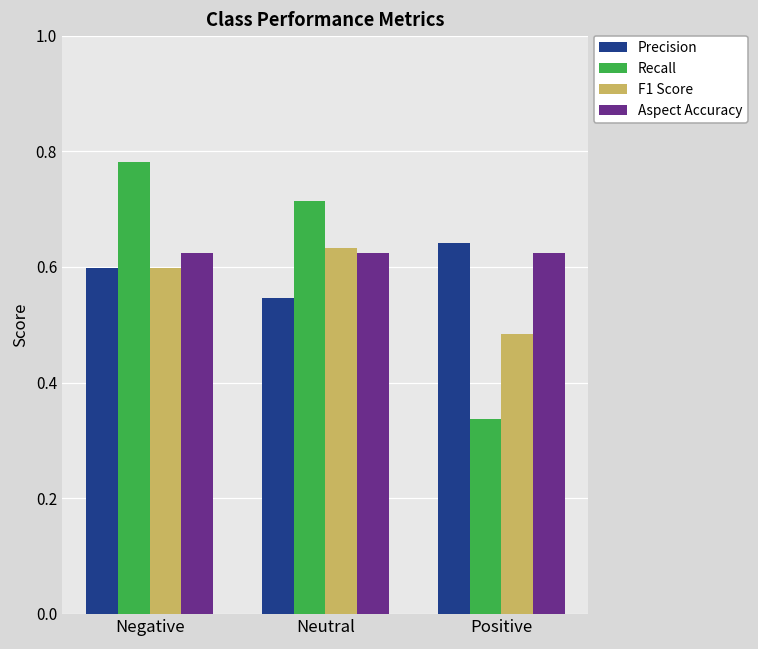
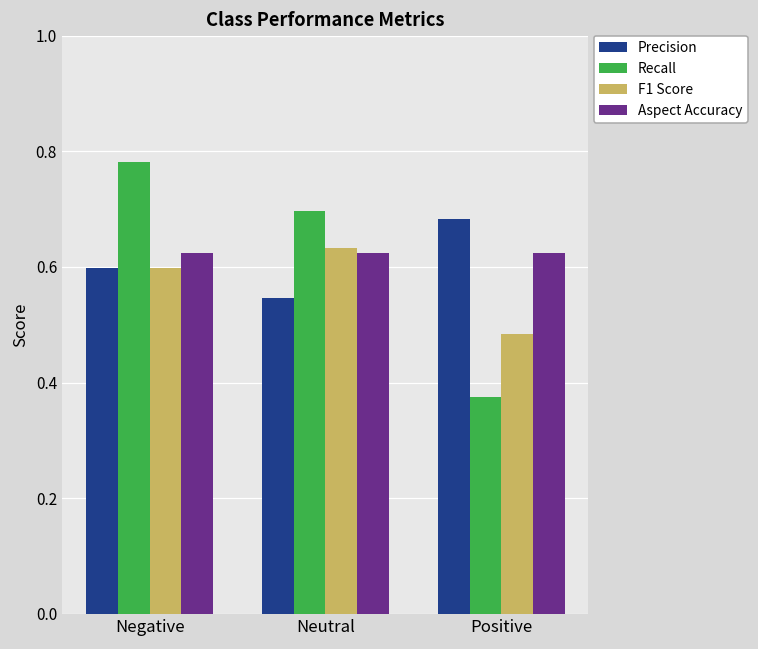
  {
    "Precision": {
      "Negative": 0.60,
      "Neutral": 0.55,
-     "Positive": 0.64
+     "Positive": 0.68
    },
    "Recall": {
      "Negative": 0.78,
-     "Neutral": 0.71,
-     "Positive": 0.34
+     "Neutral": 0.70,
+     "Positive": 0.38
    },
    "F1 Score": {
      "Negative": 0.60,
      "Neutral": 0.63,
      "Positive": 0.48
    },
    "Aspect Accuracy": {
      "Negative": 0.62,
      "Neutral": 0.62,
      "Positive": 0.62
    }
  }
